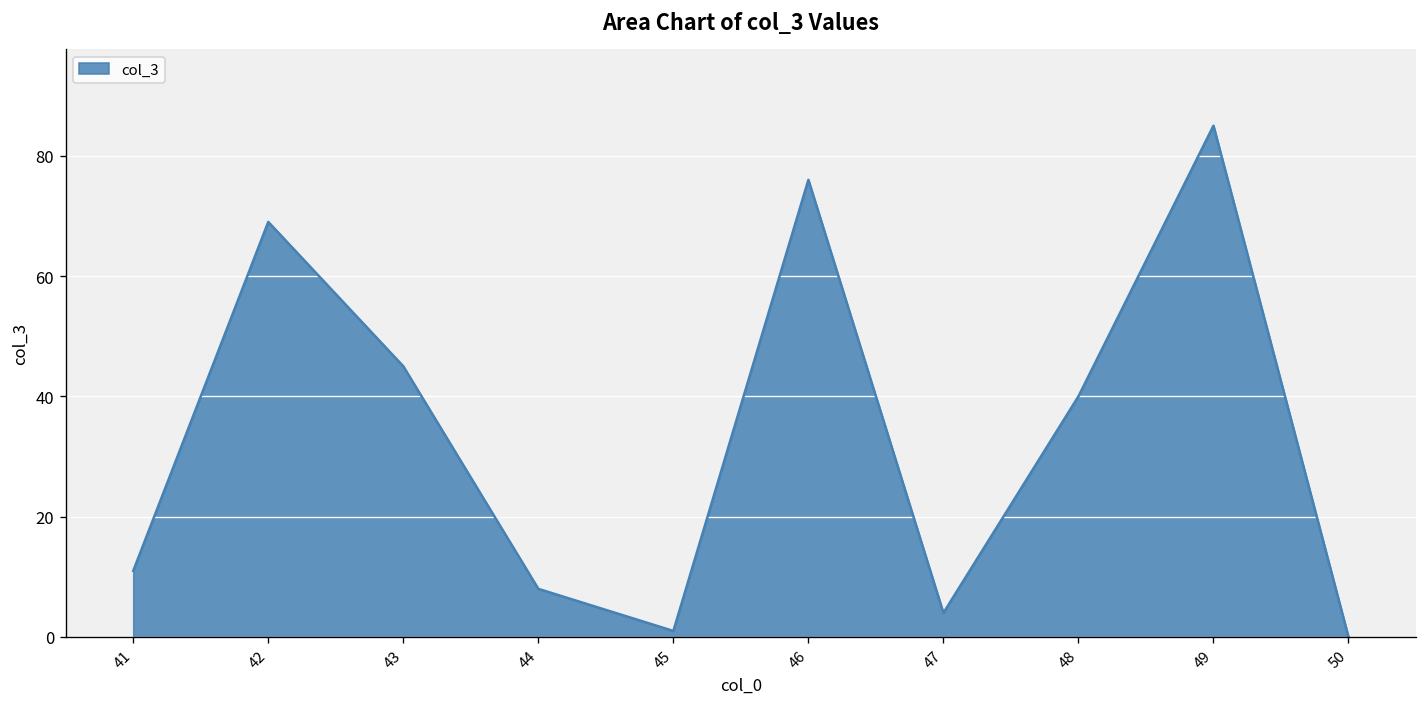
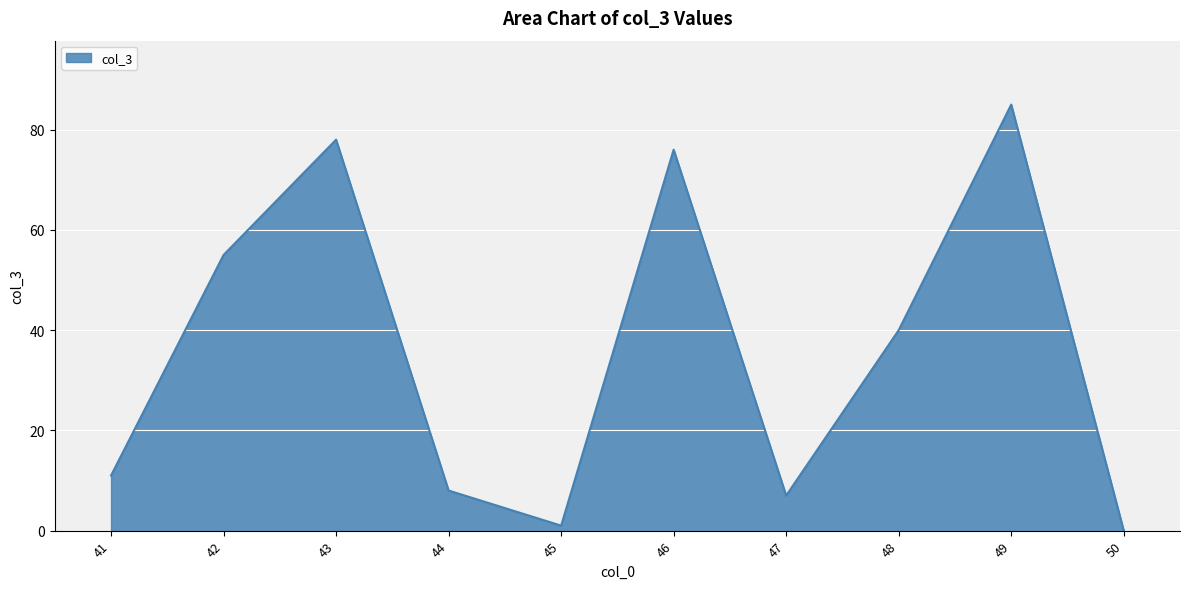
  {
    "41": 11,
-   "42": 69,
-   "43": 45,
+   "42": 55,
+   "43": 78,
    "44": 8,
    "45": 1,
    "46": 76,
-   "47": 4,
+   "47": 7,
    "48": 40,
    "49": 85,
    "50": 0
  }
